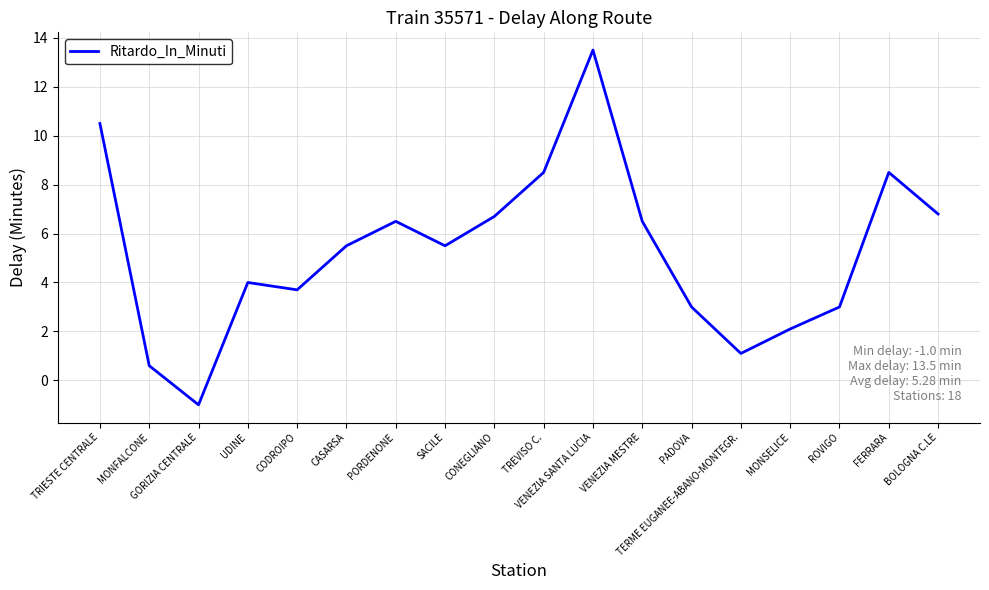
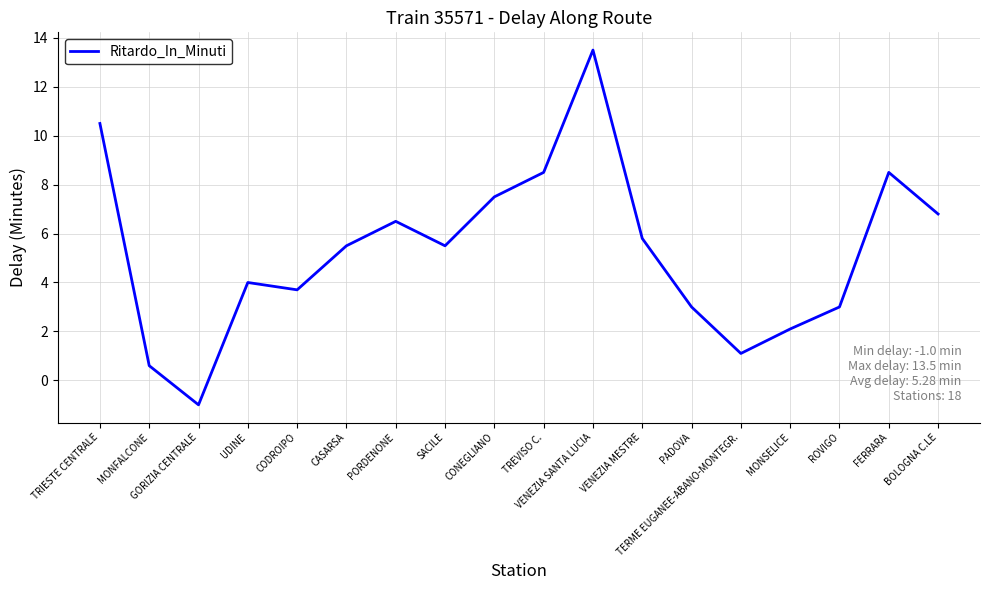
  {
    "TRIESTE CENTRALE": 10.5,
    "MONFALCONE": 0.6,
    "GORIZIA CENTRALE": -1.0,
    "UDINE": 4.0,
    "CODROIPO": 3.7,
    "CASARSA": 5.5,
    "PORDENONE": 6.5,
    "SACILE": 5.5,
-   "CONEGLIANO": 6.7,
+   "CONEGLIANO": 7.5,
    "TREVISO C.": 8.5,
    "VENEZIA SANTA LUCIA": 13.5,
-   "VENEZIA MESTRE": 6.5,
+   "VENEZIA MESTRE": 5.8,
    "PADOVA": 3.0,
    "TERME EUGANEE-ABANO-MONTEGR.": 1.1,
    "MONSELICE": 2.1,
    "ROVIGO": 3.0,
    "FERRARA": 8.5,
    "BOLOGNA C.LE": 6.8
  }
